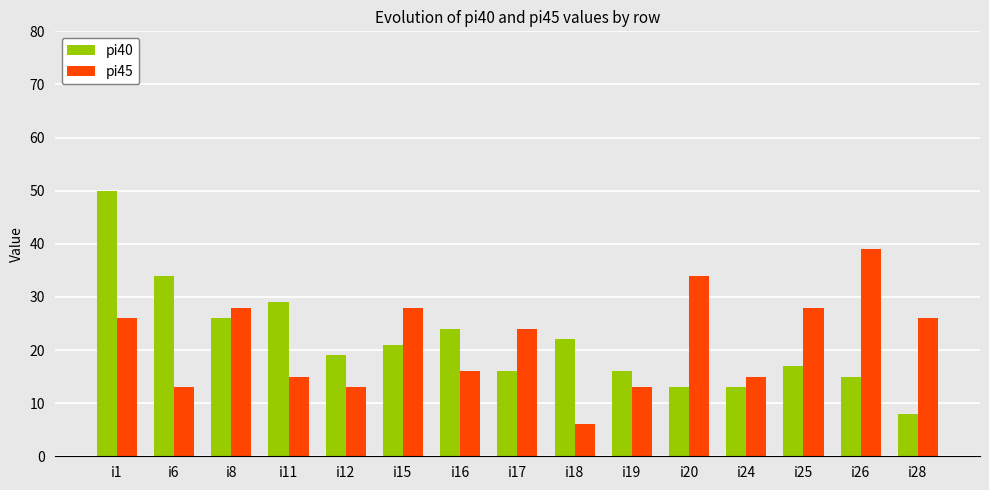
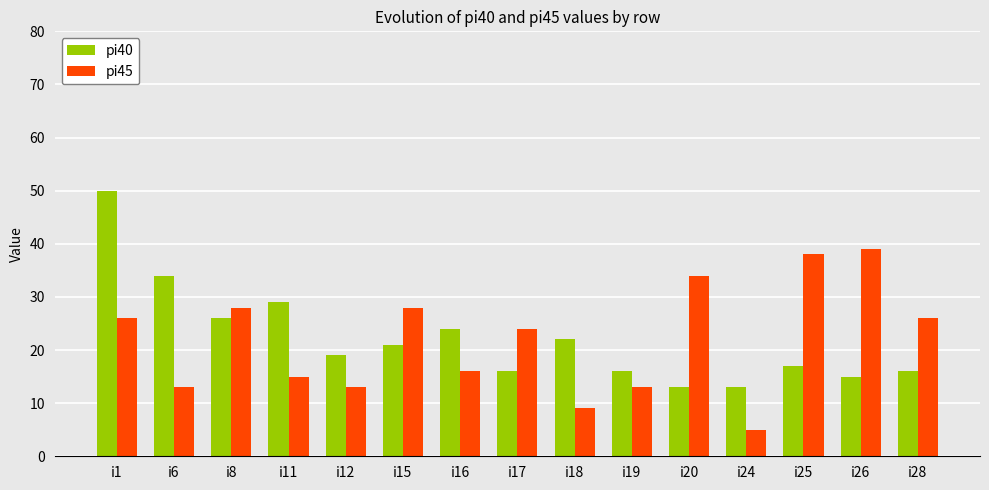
  {
    "pi40": {
      "i1": 50,
      "i6": 34,
      "i8": 26,
      "i11": 29,
      "i12": 19,
      "i15": 21,
      "i16": 24,
      "i17": 16,
      "i18": 22,
      "i19": 16,
      "i20": 13,
      "i24": 13,
      "i25": 17,
      "i26": 15,
-     "i28": 8
+     "i28": 16
    },
    "pi45": {
      "i1": 26,
      "i6": 13,
      "i8": 28,
      "i11": 15,
      "i12": 13,
      "i15": 28,
      "i16": 16,
      "i17": 24,
-     "i18": 6,
+     "i18": 9,
      "i19": 13,
      "i20": 34,
-     "i24": 15,
-     "i25": 28,
+     "i24": 5,
+     "i25": 38,
      "i26": 39,
      "i28": 26
    }
  }
